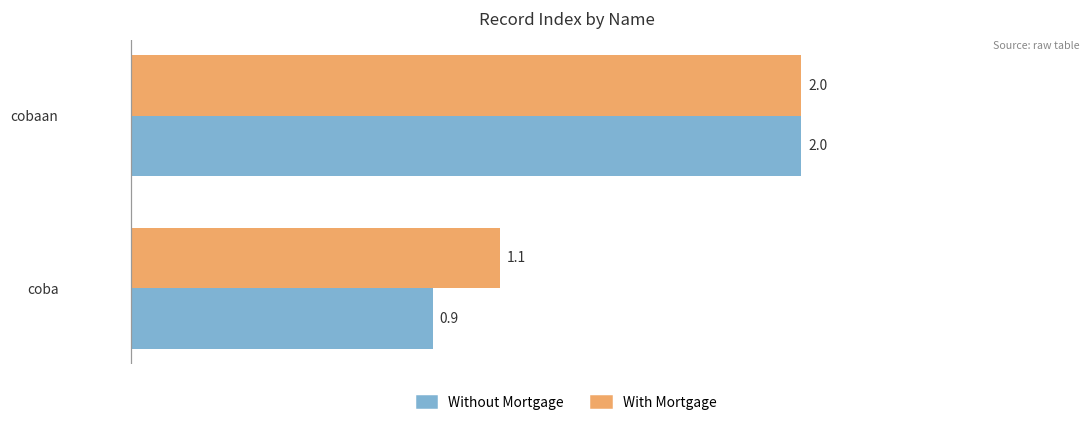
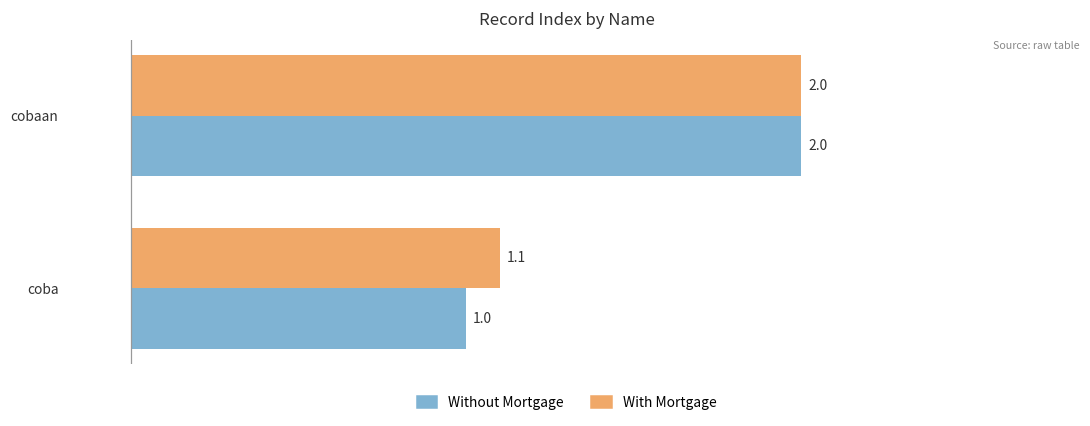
  {
    "Without Mortgage": {
      "cobaan": 2.0,
-     "coba": 0.9
+     "coba": 1.0
    },
    "With Mortgage": {
      "cobaan": 2.0,
      "coba": 1.1
    }
  }
